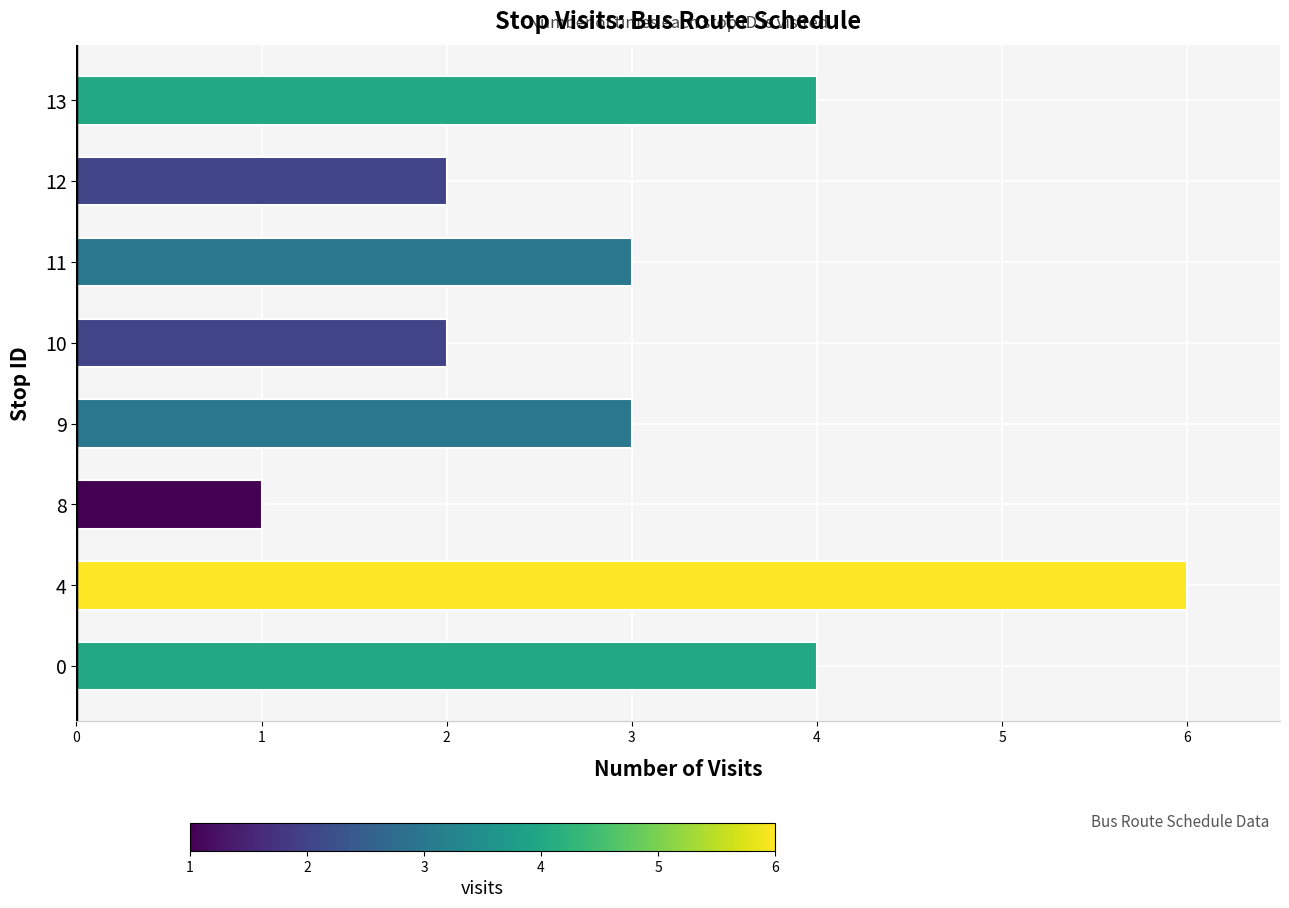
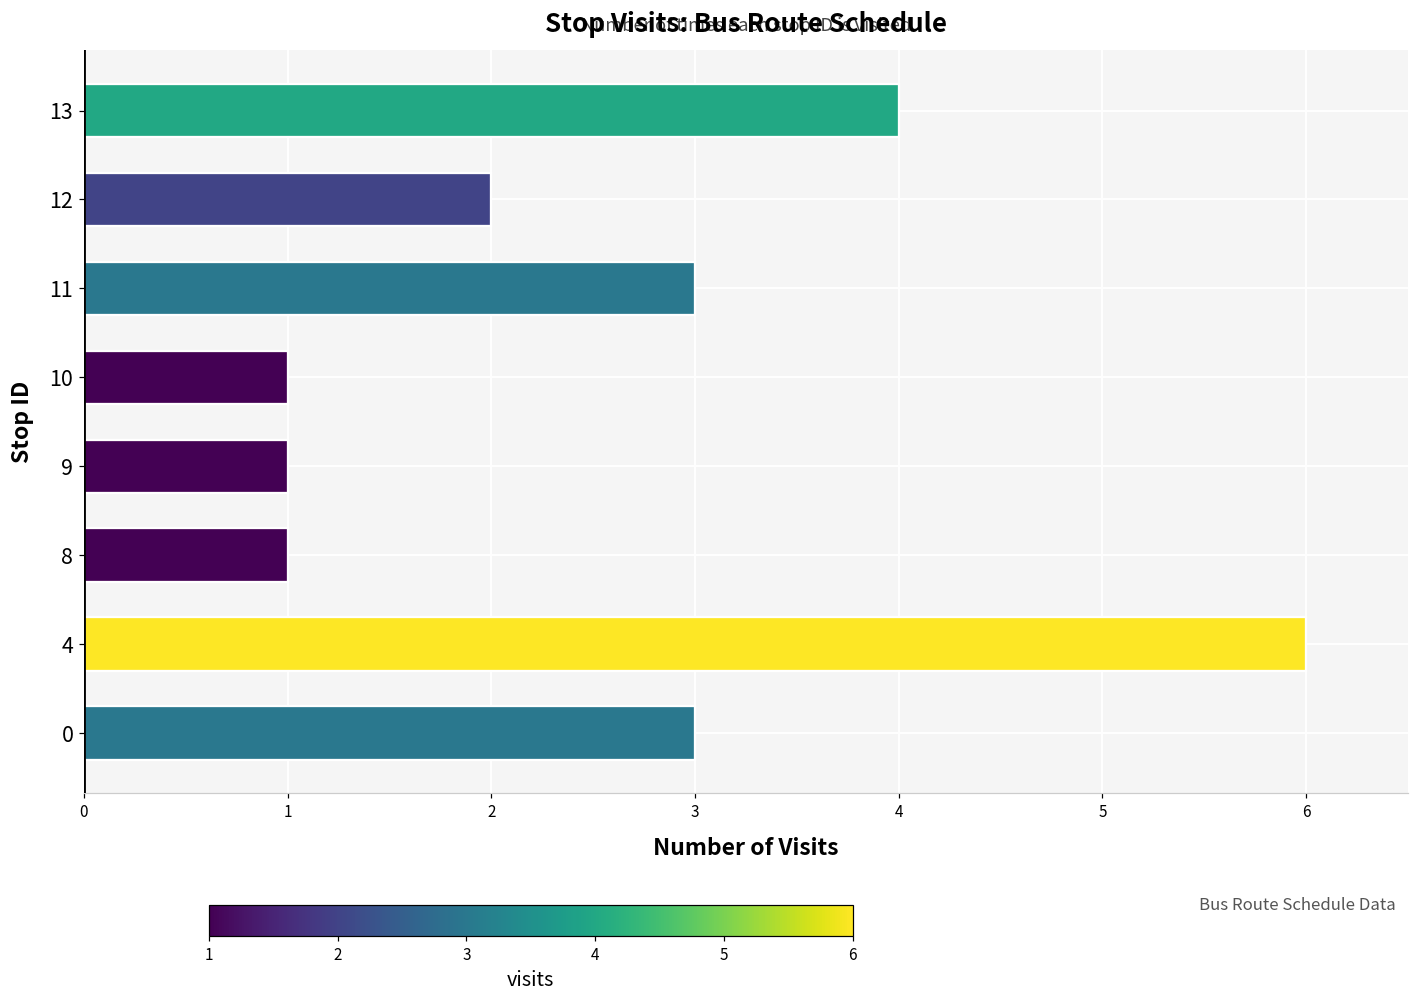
  {
    "13": 4,
    "12": 2,
    "11": 3,
-   "10": 2,
-   "9": 3,
+   "10": 1,
+   "9": 1,
    "8": 1,
    "4": 6,
-   "0": 4
+   "0": 3
  }
